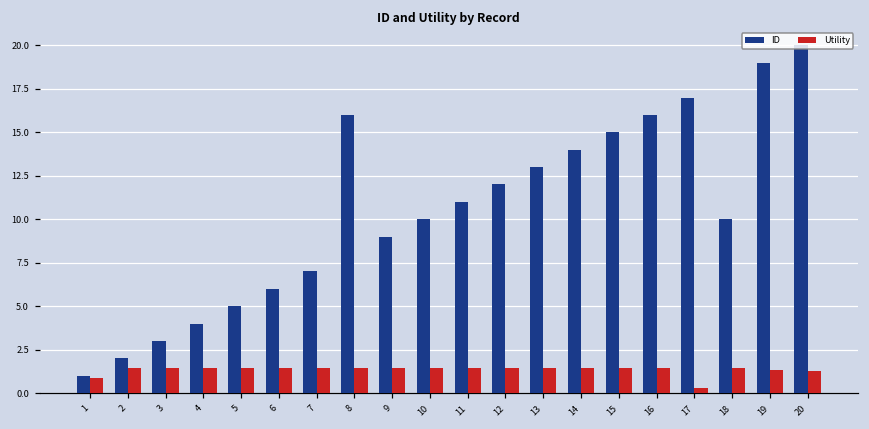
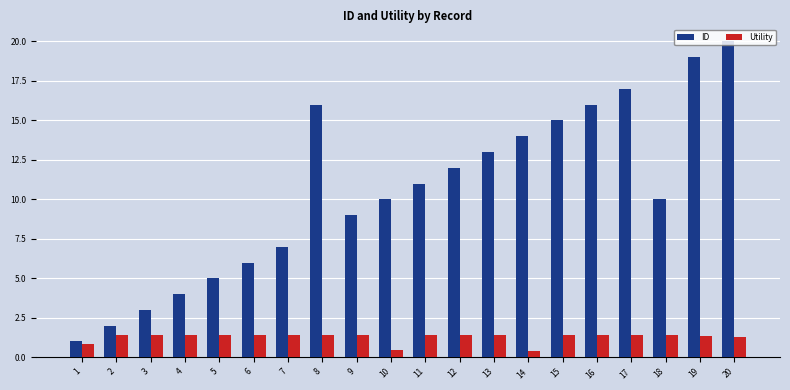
  {
    "ID": {
      "1": 1.0,
      "2": 2.0,
      "3": 3.0,
      "4": 4.0,
      "5": 5.0,
      "6": 6.0,
      "7": 7.0,
      "8": 16.0,
      "9": 9.0,
      "10": 10.0,
      "11": 11.0,
      "12": 12.0,
      "13": 13.0,
      "14": 14.0,
      "15": 15.0,
      "16": 16.0,
      "17": 17.0,
      "18": 10.0,
      "19": 19.0
    },
    "Utility": {
      "1": 0.9,
      "2": 1.4,
      "3": 1.4,
      "4": 1.4,
      "5": 1.4,
      "6": 1.4,
      "7": 1.4,
      "8": 1.4,
      "9": 1.4,
-     "10": 1.4,
+     "10": 0.4,
      "11": 1.4,
      "12": 1.4,
      "13": 1.4,
-     "14": 1.4,
+     "14": 0.4,
      "15": 1.4,
      "16": 1.4,
-     "17": 0.3,
+     "17": 1.4,
      "18": 1.4,
      "19": 1.3,
      "20": 1.3
    }
  }
